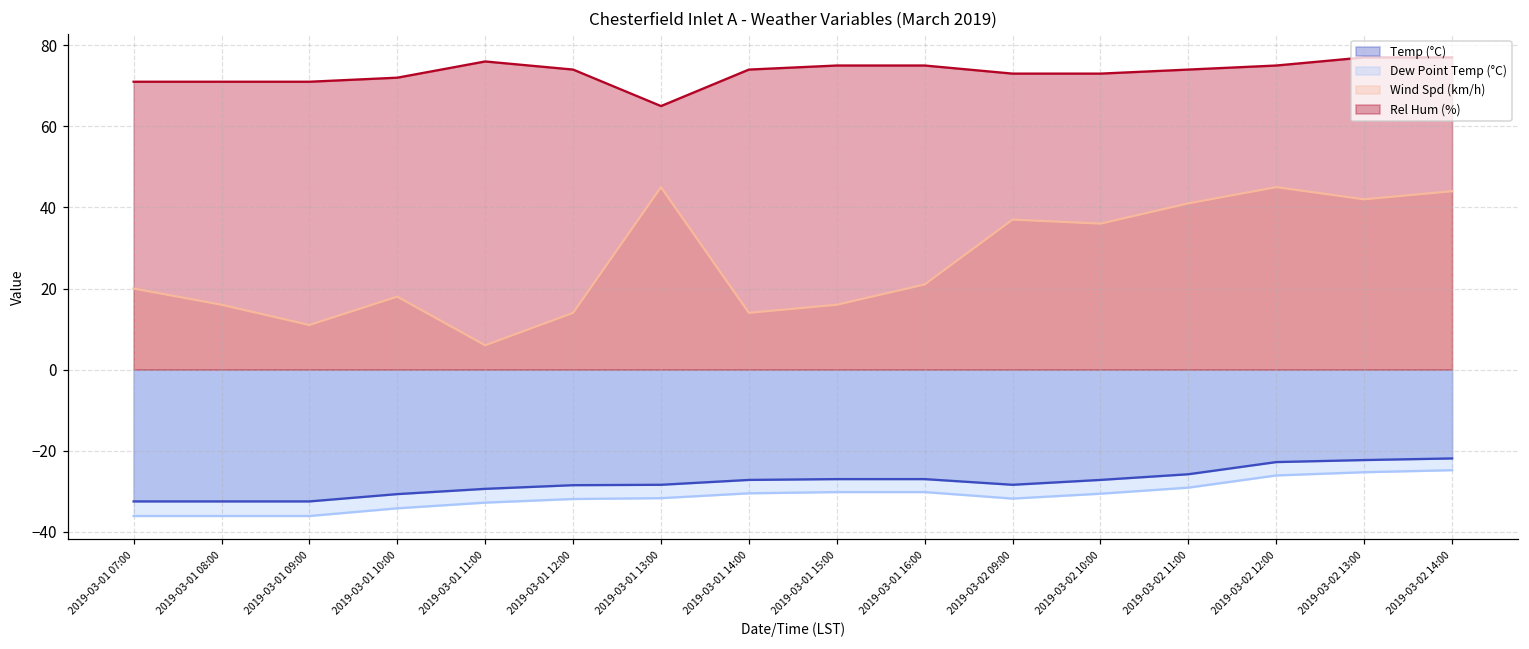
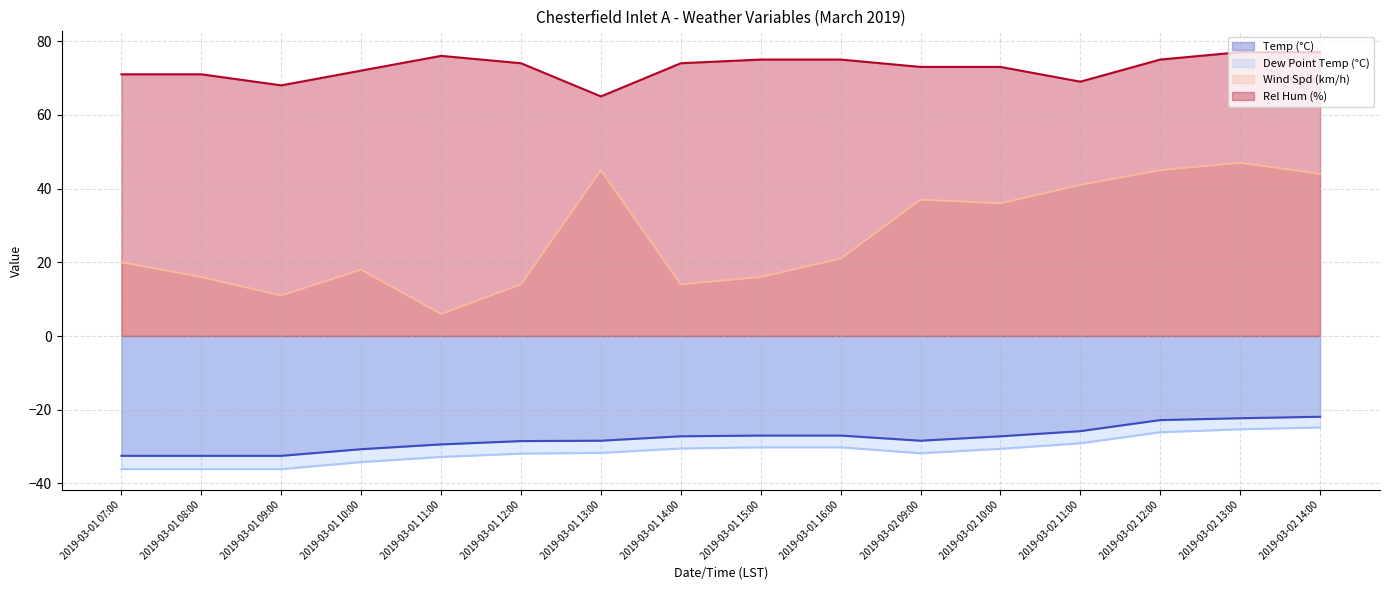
  {
    "Wind Spd (km/h)": {
      "2019-03-01 07:00": 20,
      "2019-03-01 08:00": 16,
      "2019-03-01 09:00": 11,
      "2019-03-01 10:00": 18,
      "2019-03-01 11:00": 6,
      "2019-03-01 12:00": 14,
      "2019-03-01 13:00": 45,
      "2019-03-01 14:00": 14,
      "2019-03-01 15:00": 16,
      "2019-03-01 16:00": 21,
      "2019-03-02 09:00": 37,
      "2019-03-02 10:00": 36,
      "2019-03-02 11:00": 41,
      "2019-03-02 12:00": 45,
-     "2019-03-02 13:00": 42,
+     "2019-03-02 13:00": 47,
      "2019-03-02 14:00": 44
    },
    "Rel Hum (%)": {
      "2019-03-01 07:00": 71,
      "2019-03-01 08:00": 71,
-     "2019-03-01 09:00": 71,
+     "2019-03-01 09:00": 68,
      "2019-03-01 10:00": 72,
      "2019-03-01 11:00": 76,
      "2019-03-01 12:00": 74,
      "2019-03-01 13:00": 65,
      "2019-03-01 14:00": 74,
      "2019-03-01 15:00": 75,
      "2019-03-01 16:00": 75,
      "2019-03-02 09:00": 73,
      "2019-03-02 10:00": 73,
-     "2019-03-02 11:00": 74,
+     "2019-03-02 11:00": 69,
      "2019-03-02 12:00": 75
    }
  }
